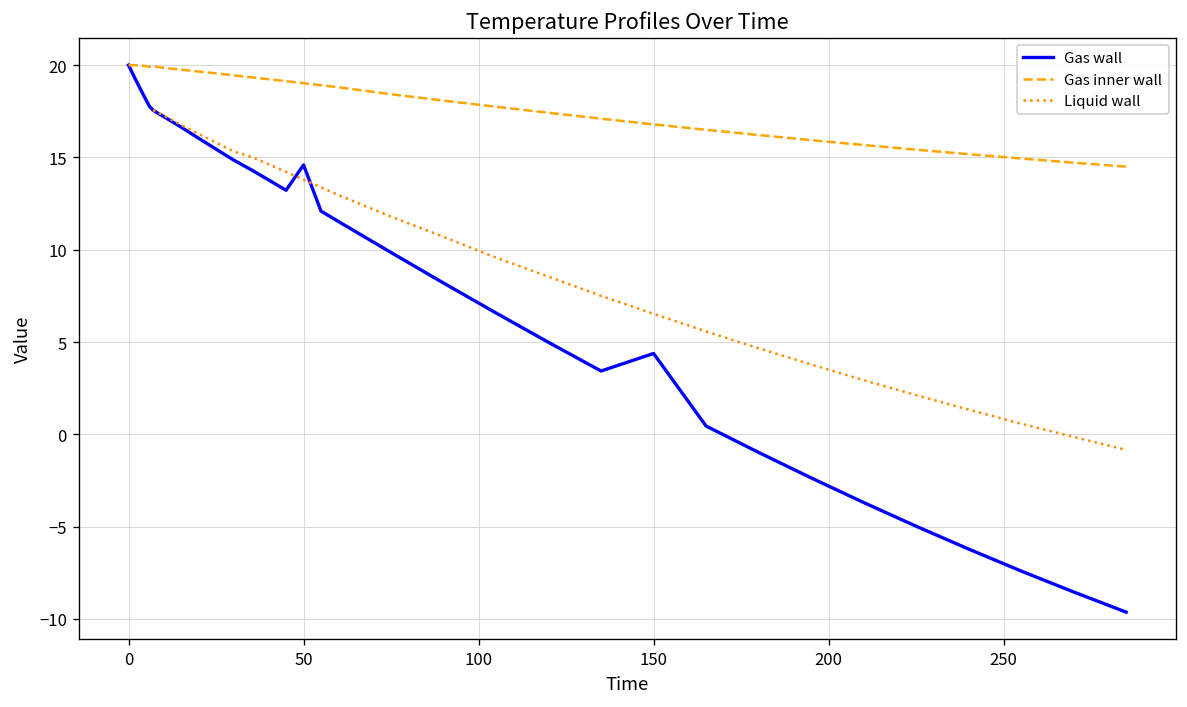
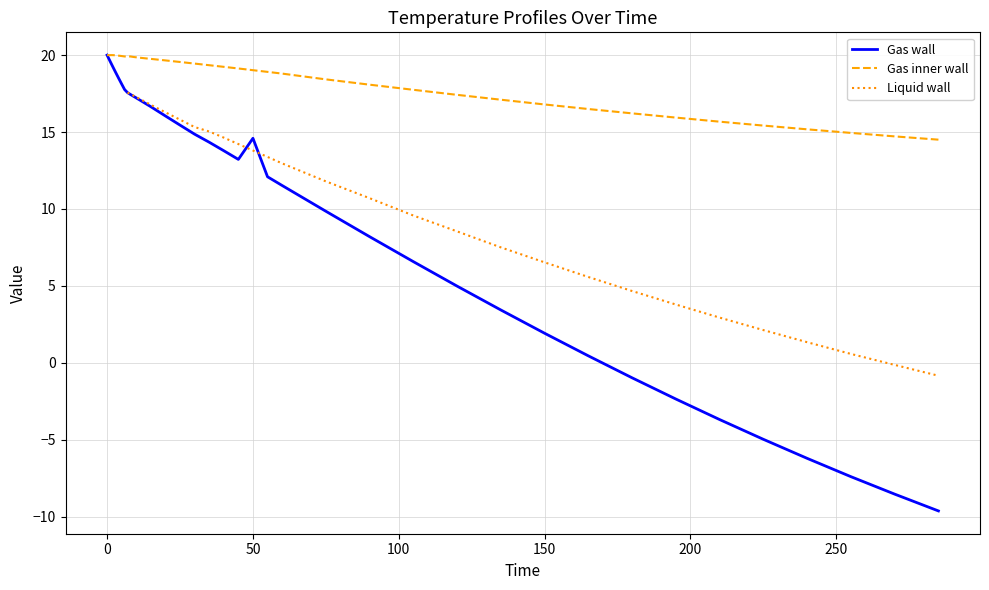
  {
    "Gas wall": {
      "50": 14.6,
-     "150": 4.4
+     "150": 1.9
    }
  }
